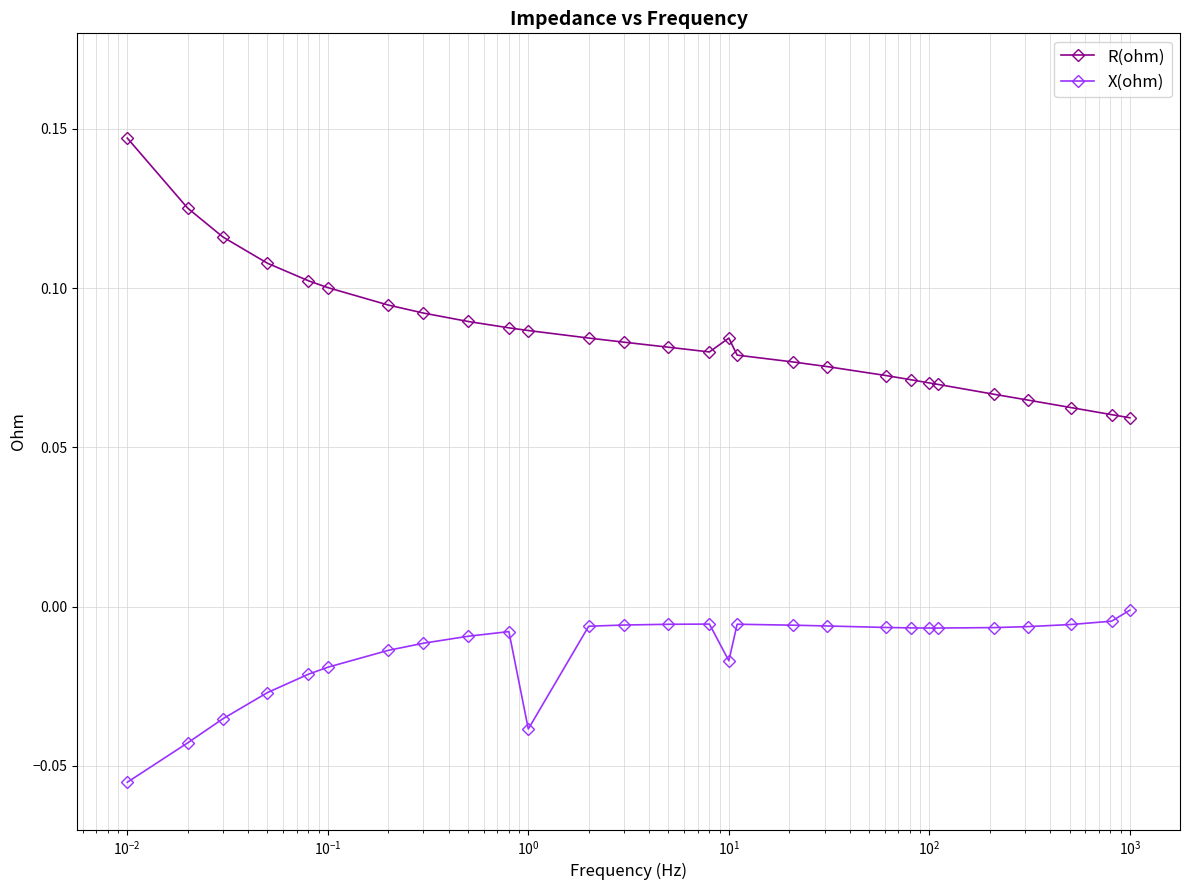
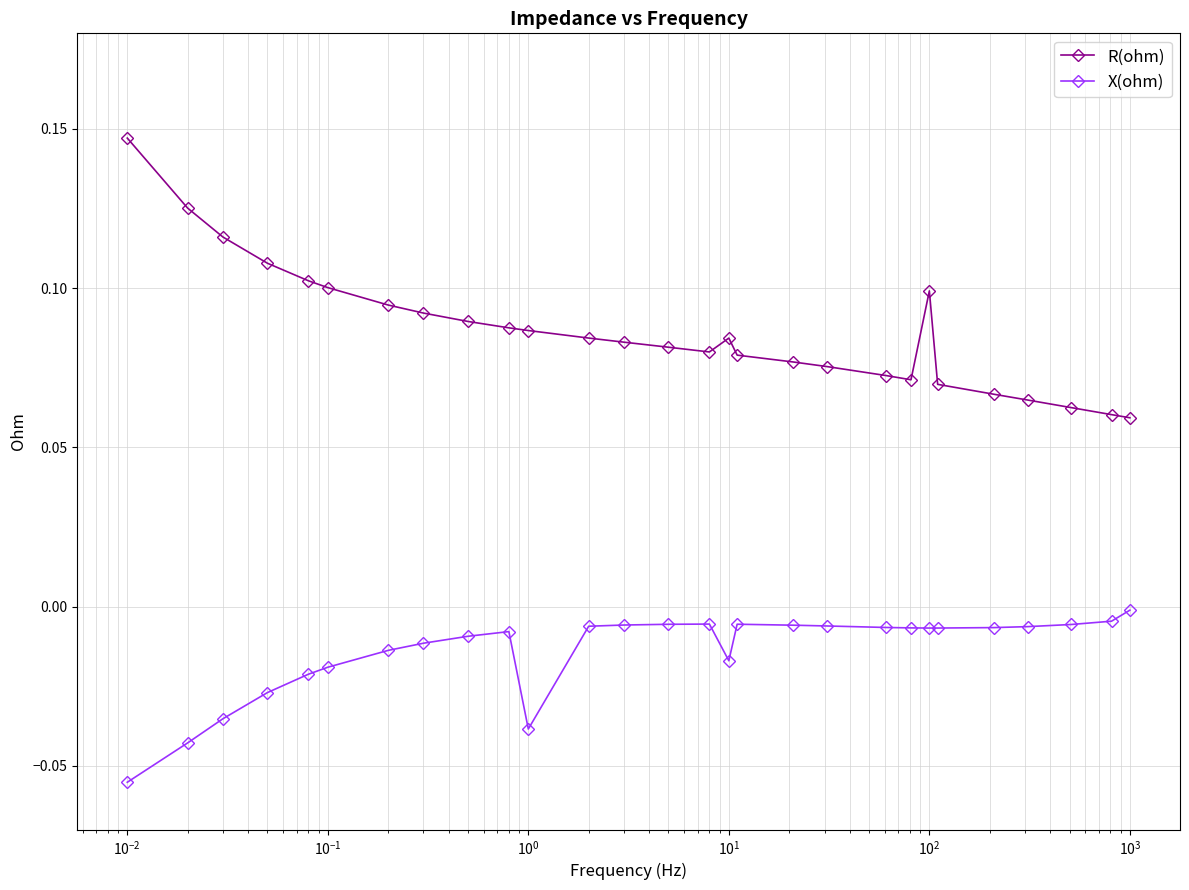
  {
    "R(ohm)": {
      "10^-2": 0.147,
      "10^-1": 0.100,
      "10^0": 0.087,
      "10^1": 0.084,
-     "10^2": 0.070,
+     "10^2": 0.099,
      "10^3": 0.059
    },
    "X(ohm)": {
      "10^-2": -0.055,
      "10^-1": -0.019,
      "10^0": -0.038,
      "10^1": -0.017,
      "10^2": -0.007,
      "10^3": -0.001
    }
  }
